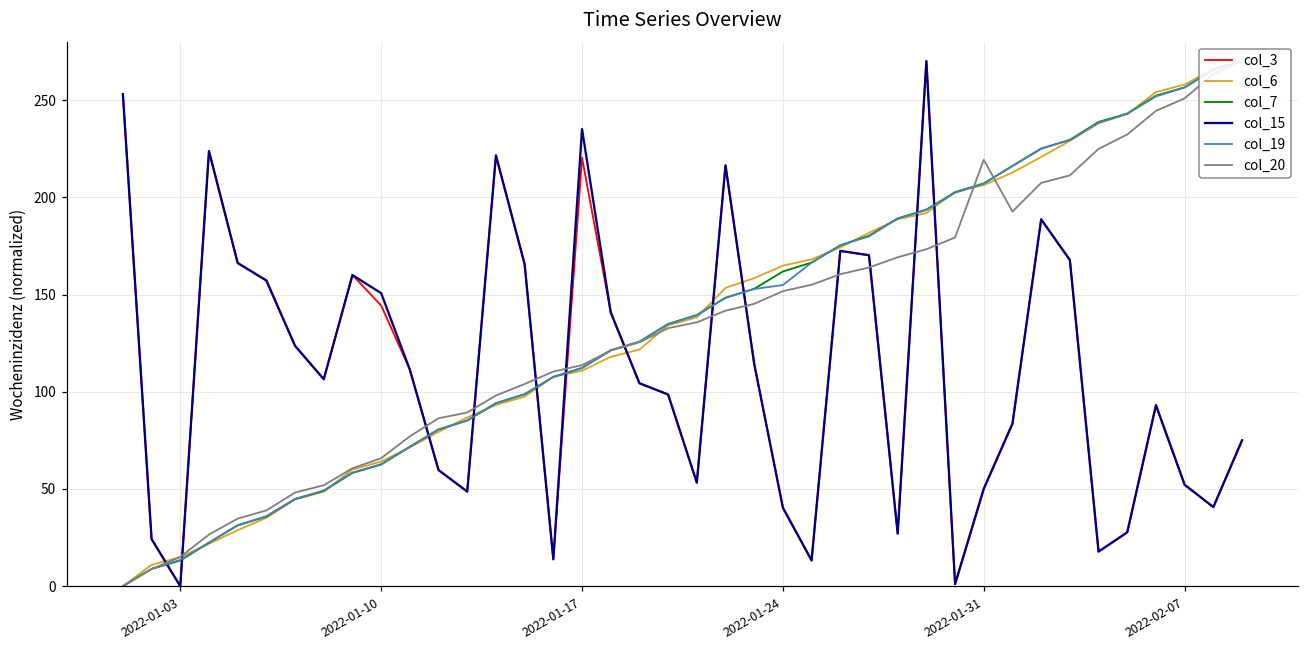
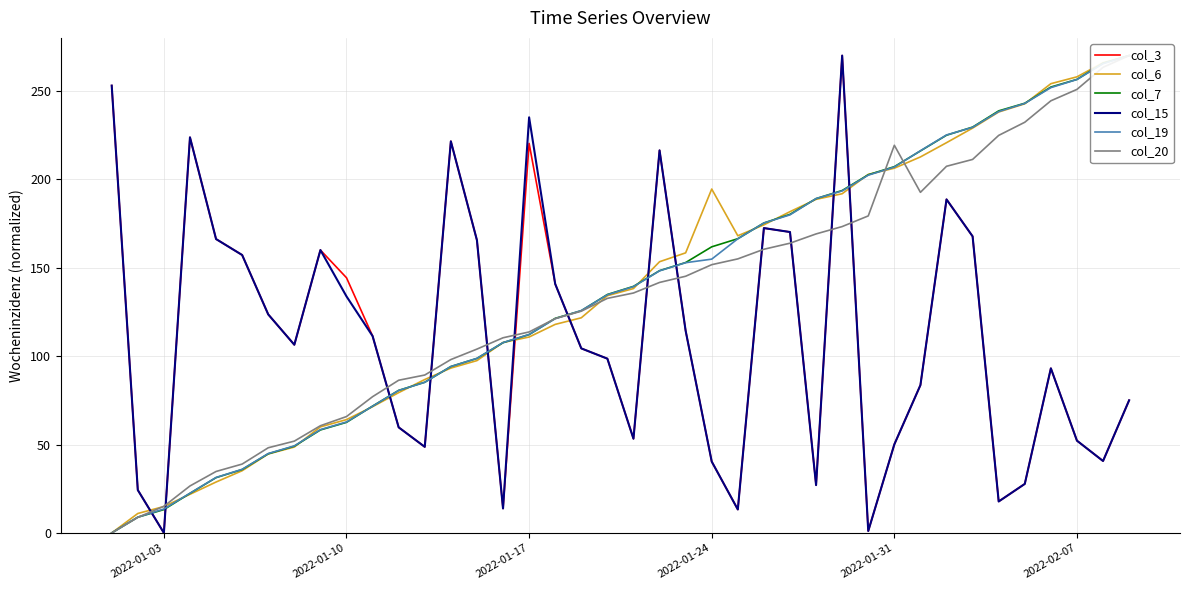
  {
    "col_3": {
      "2022-01-10": 144,
      "2022-01-17": 220
    },
    "col_6": {
-     "2022-01-24": 165,
+     "2022-01-24": 195,
      "2022-02-07": 258
    },
    "col_7": {
      "2022-01-24": 162
    },
    "col_15": {
-     "2022-01-10": 151,
+     "2022-01-10": 134,
      "2022-01-17": 235
    },
    "col_19": {
      "2022-01-24": 155
    },
    "col_20": {
      "2022-01-10": 66,
      "2022-01-17": 114,
      "2022-01-24": 152,
      "2022-01-31": 219,
      "2022-02-07": 251
    }
  }
